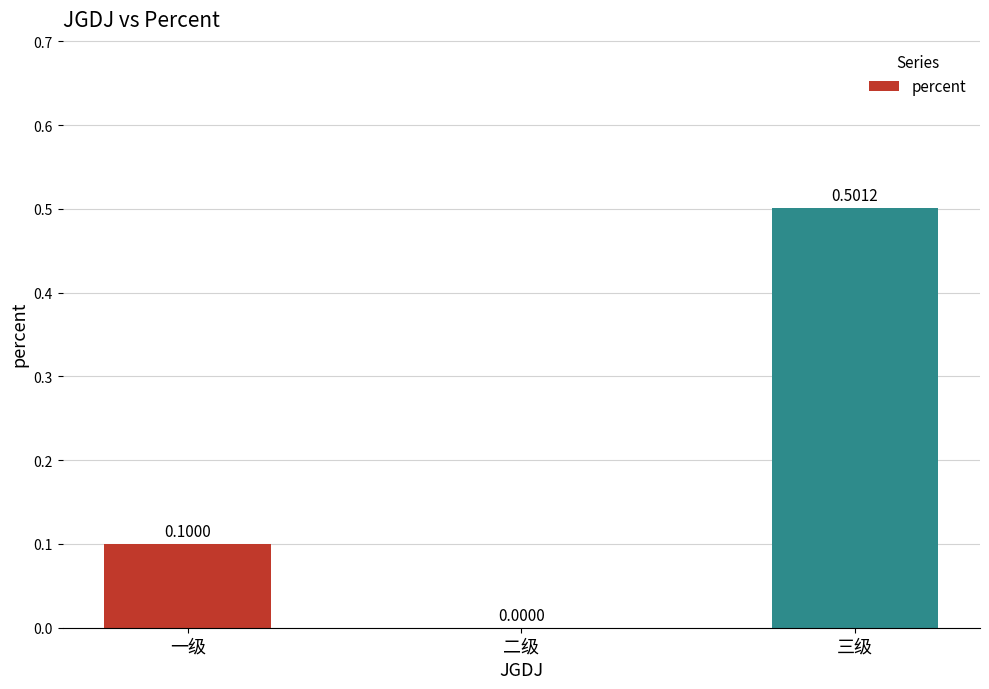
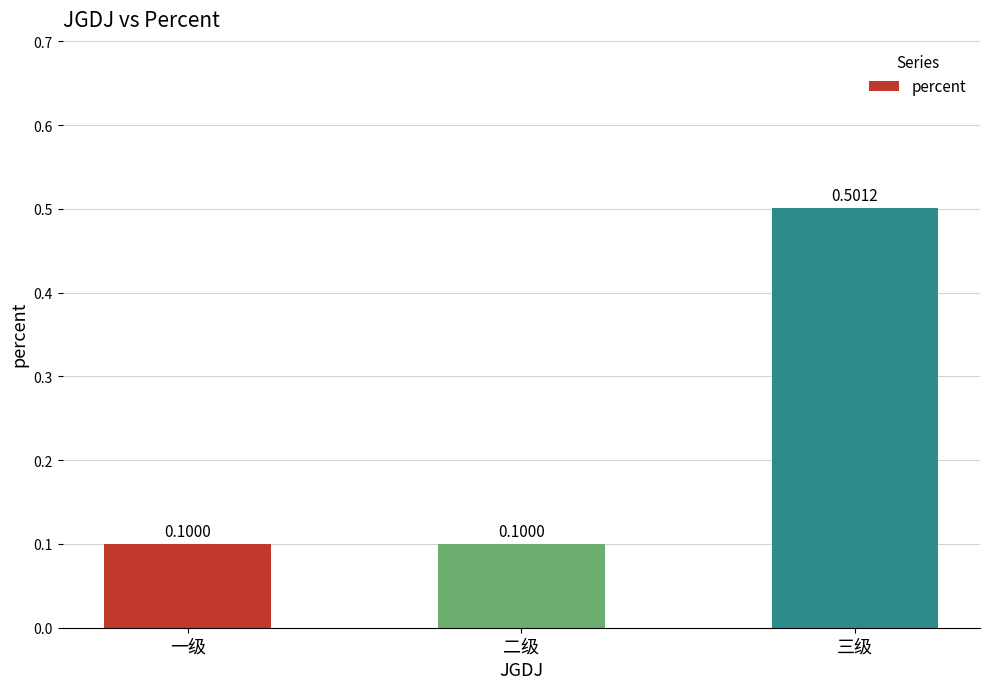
  {
    "一级": 0.1000,
-   "二级": 0.0000,
+   "二级": 0.1000,
    "三级": 0.5012
  }
